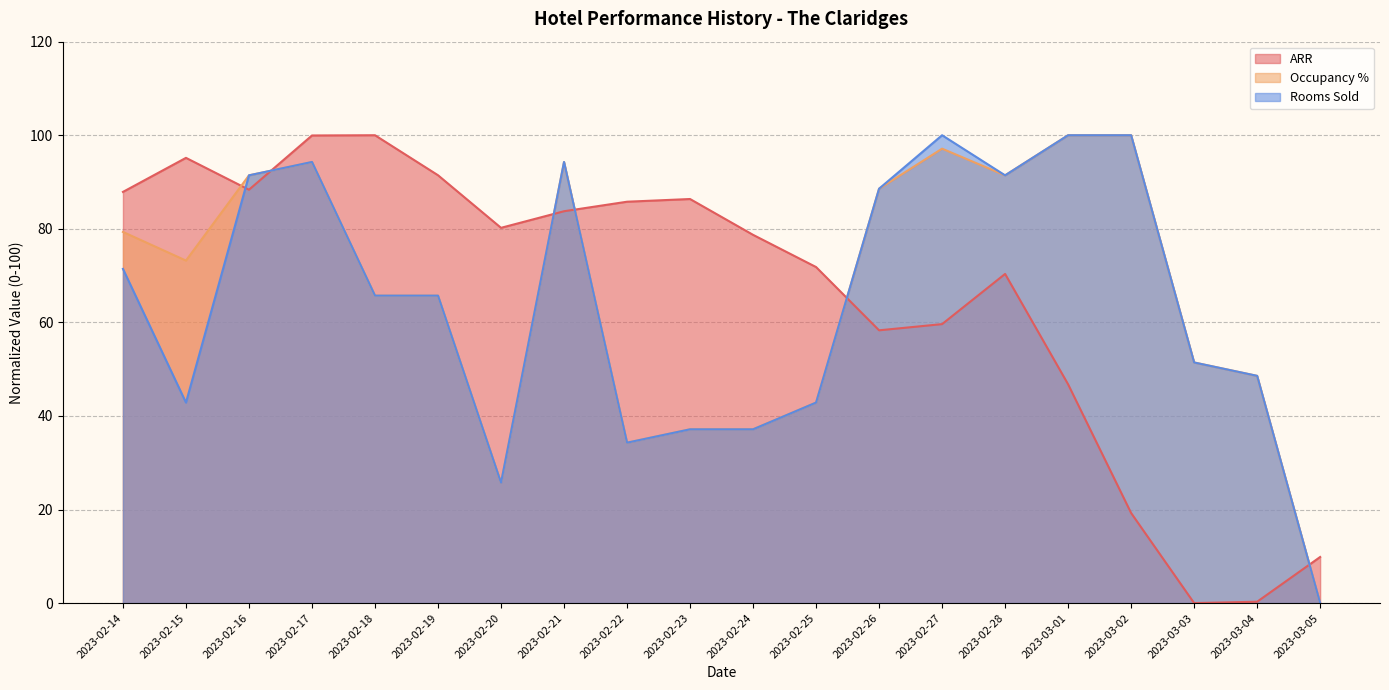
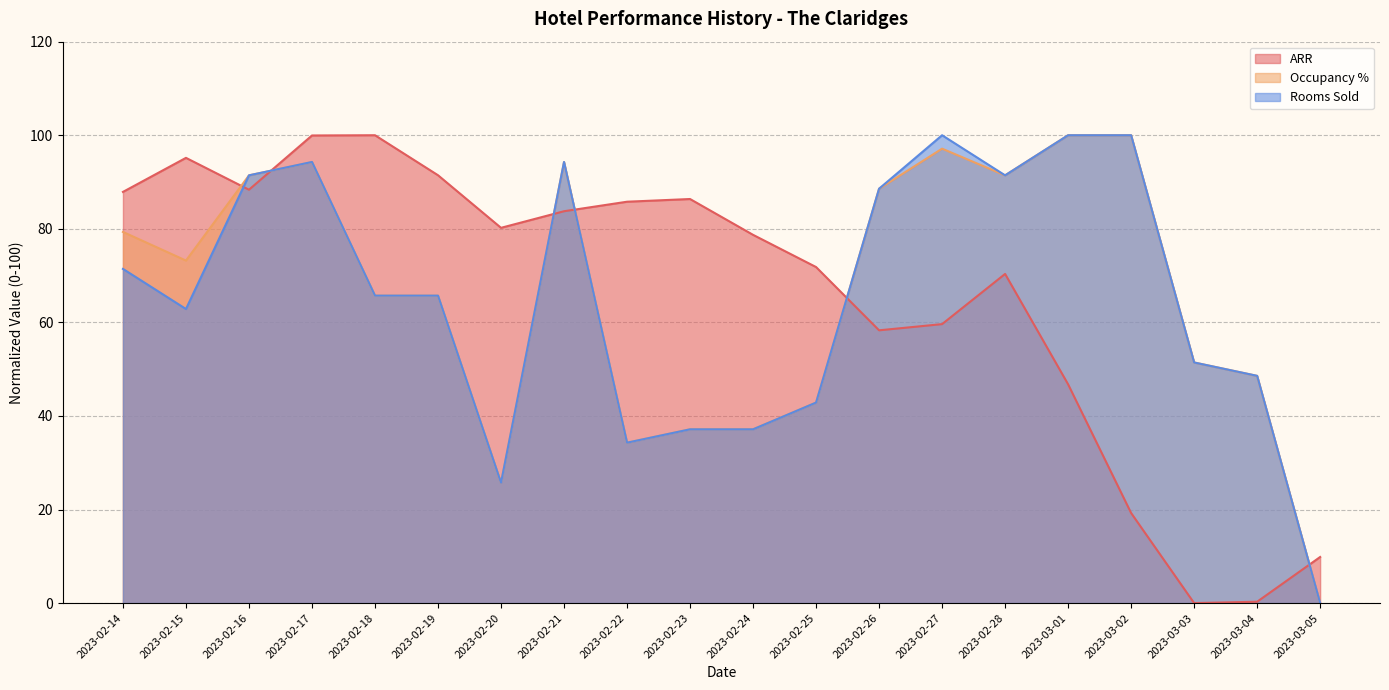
  {
    "Rooms Sold": {
      "2023-02-14": 71,
-     "2023-02-15": 43,
+     "2023-02-15": 63,
      "2023-02-27": 100
    }
  }
